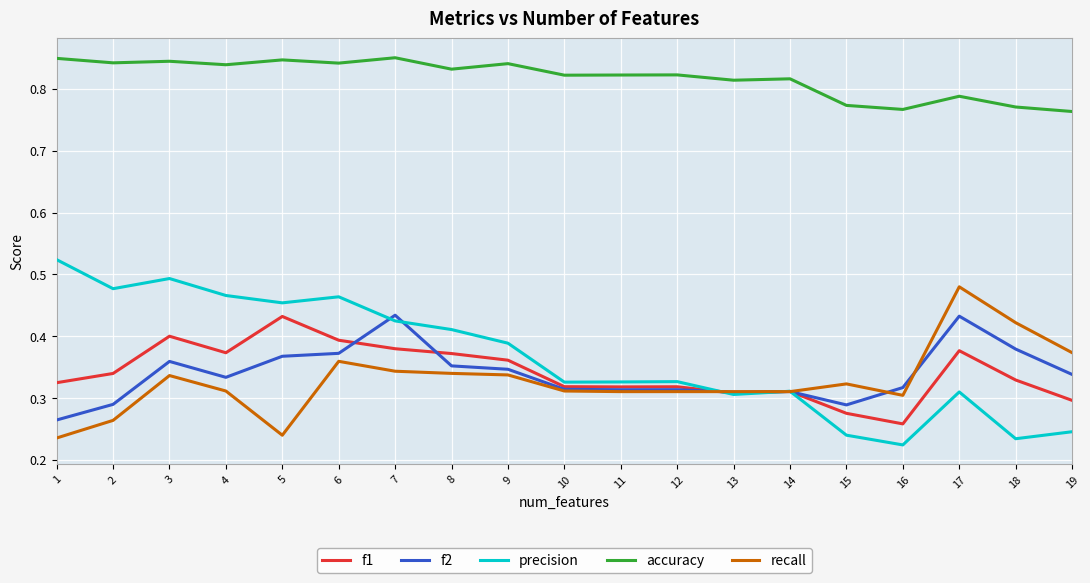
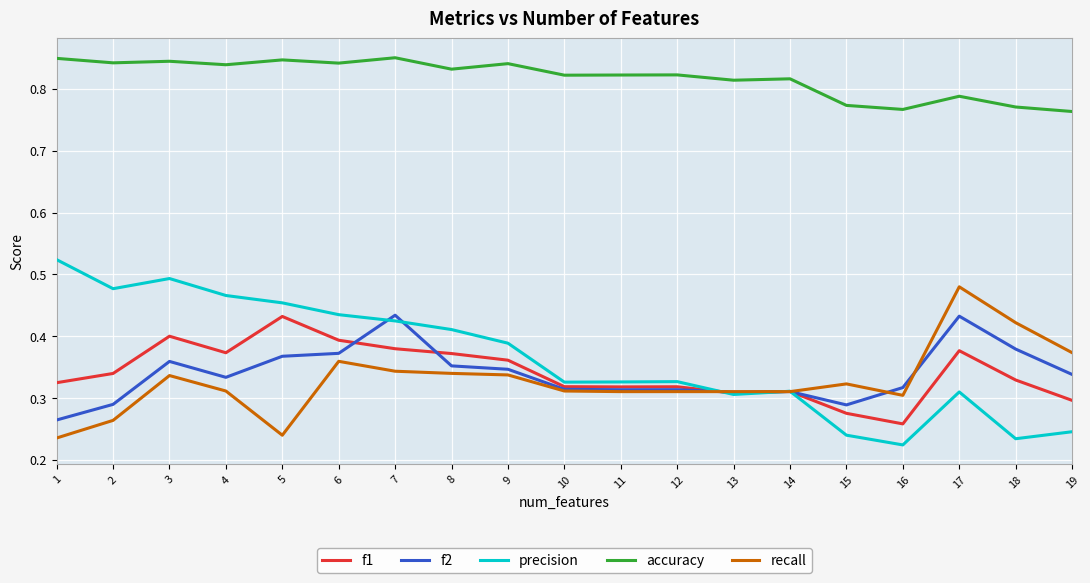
  {
    "f1": {
      "1": 0.32,
      "2": 0.34,
      "3": 0.40,
      "4": 0.37,
      "5": 0.43,
      "6": 0.39,
      "7": 0.38,
      "8": 0.37,
      "9": 0.36,
      "10": 0.32,
      "11": 0.32,
      "12": 0.32,
      "15": 0.28,
      "16": 0.26,
      "17": 0.38,
      "18": 0.33,
      "19": 0.30
    },
    "f2": {
      "1": 0.26,
      "2": 0.29,
      "3": 0.36,
      "4": 0.33,
      "5": 0.37,
      "6": 0.37,
      "7": 0.43,
      "8": 0.35,
      "9": 0.35,
      "15": 0.29,
      "16": 0.32,
      "17": 0.43,
      "18": 0.38,
      "19": 0.34
    },
    "precision": {
      "1": 0.52,
      "2": 0.48,
      "3": 0.49,
      "4": 0.47,
      "5": 0.45,
-     "6": 0.46,
+     "6": 0.43,
      "7": 0.42,
      "8": 0.41,
      "9": 0.39,
      "10": 0.33,
      "11": 0.33,
      "12": 0.33,
      "15": 0.24,
      "16": 0.22,
      "17": 0.31,
      "18": 0.23,
      "19": 0.25
    },
    "accuracy": {
      "1": 0.85,
      "2": 0.84,
      "3": 0.84,
      "4": 0.84,
      "5": 0.85,
      "6": 0.84,
      "7": 0.85,
      "8": 0.83,
      "9": 0.84,
      "10": 0.82,
      "11": 0.82,
      "12": 0.82,
      "13": 0.81,
      "14": 0.82,
      "15": 0.77,
      "16": 0.77,
      "17": 0.79,
      "18": 0.77,
      "19": 0.76
    },
    "recall": {
      "1": 0.24,
      "2": 0.26,
      "3": 0.34,
      "4": 0.31,
      "5": 0.24,
      "6": 0.36,
      "7": 0.34,
      "8": 0.34,
      "9": 0.34,
      "15": 0.32,
      "16": 0.30,
      "17": 0.48,
      "18": 0.42,
      "19": 0.37
    }
  }
